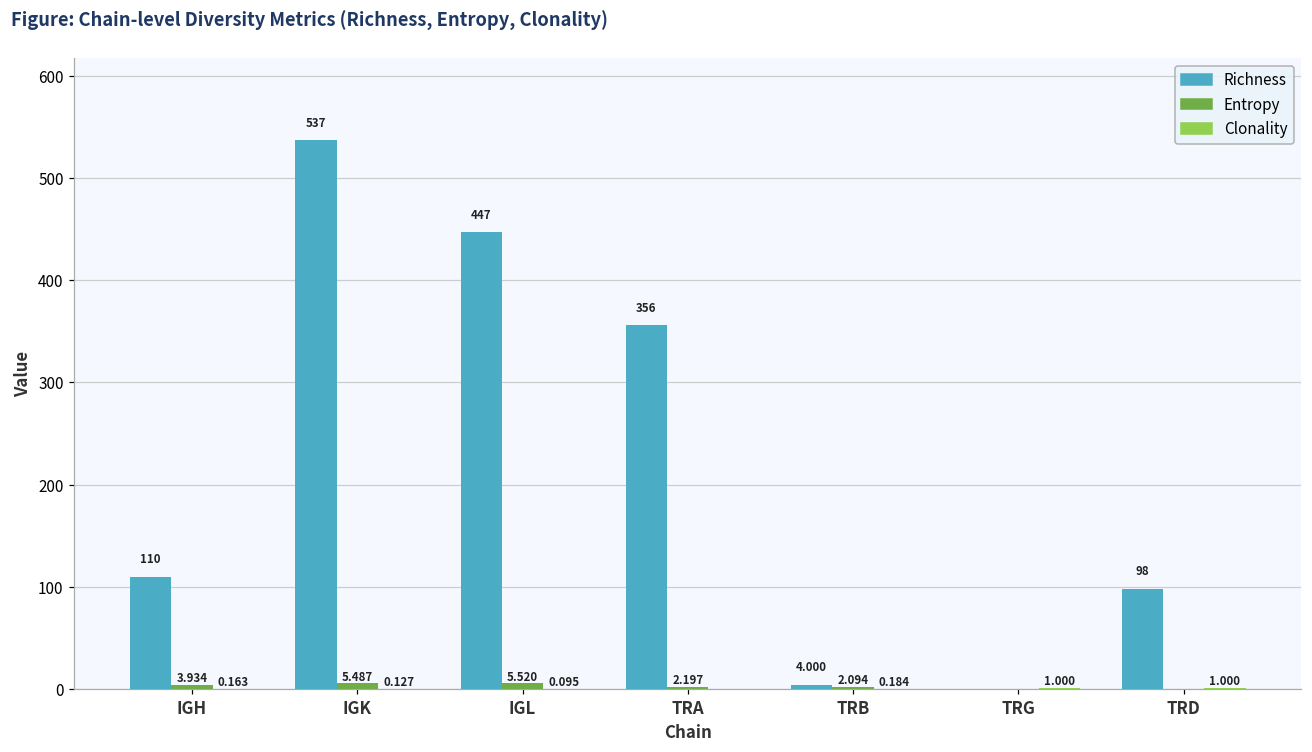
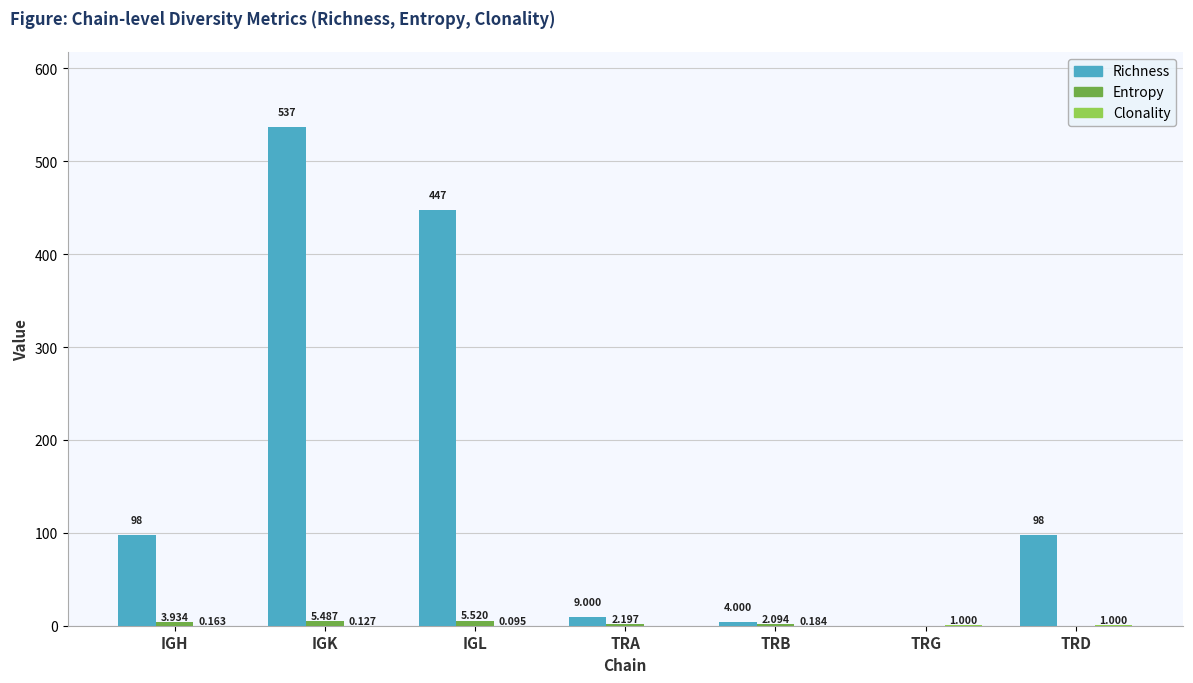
  {
    "Richness": {
-     "IGH": 110,
+     "IGH": 98,
      "IGK": 537,
      "IGL": 447,
-     "TRA": 356,
+     "TRA": 9.000,
      "TRB": 4.000,
      "TRD": 98
    }
  }
